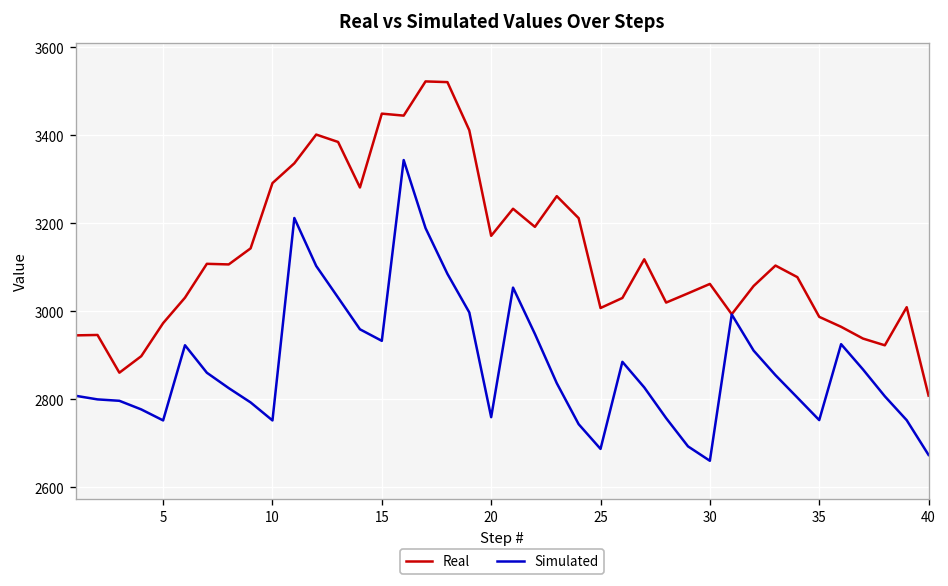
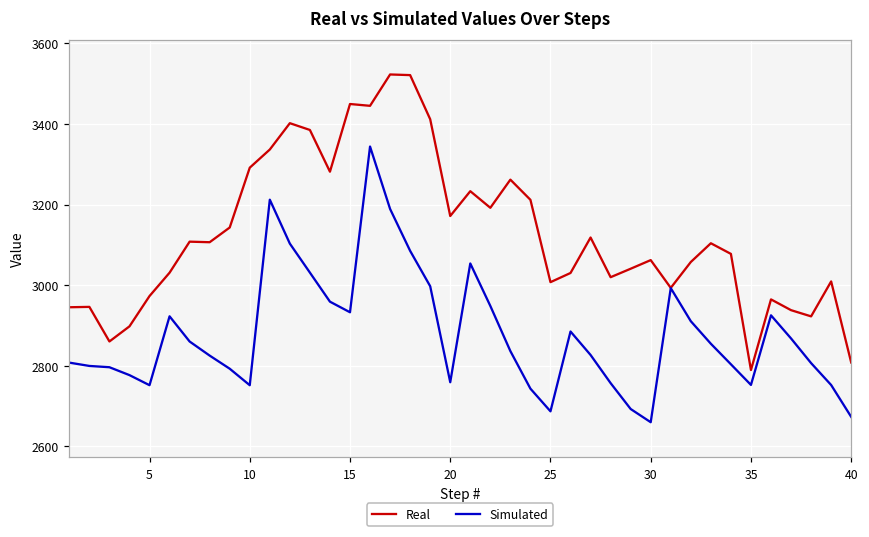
  {
    "Real": {
      "5": 2970,
      "10": 3290,
      "15": 3450,
      "20": 3170,
      "25": 3010,
      "30": 3060,
-     "35": 2990,
+     "35": 2790,
      "40": 2810
    },
    "Simulated": {
      "5": 2750,
      "10": 2750,
      "15": 2930,
      "20": 2760,
      "25": 2690,
      "30": 2660,
      "35": 2750,
      "40": 2670
    }
  }
